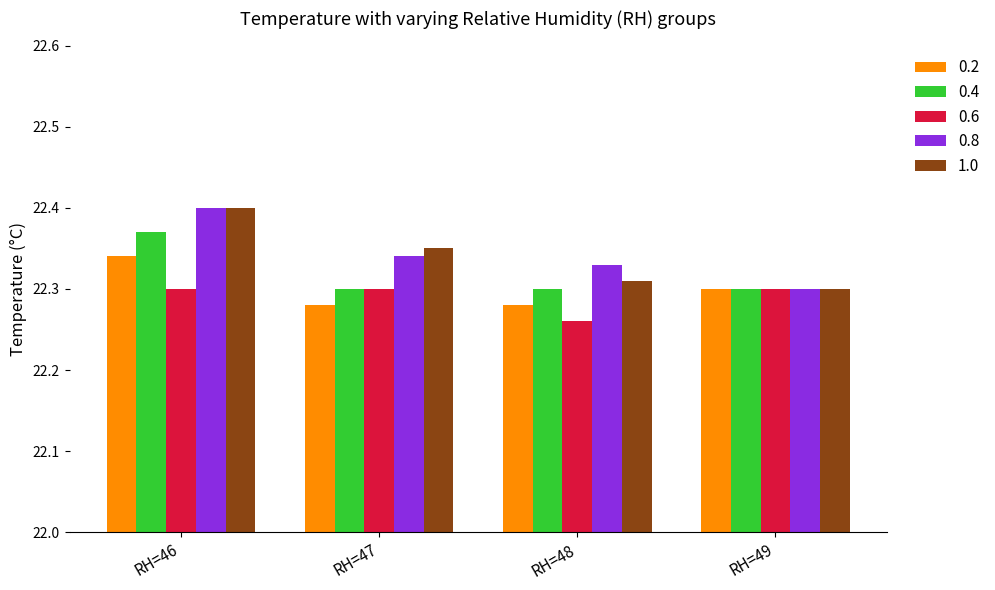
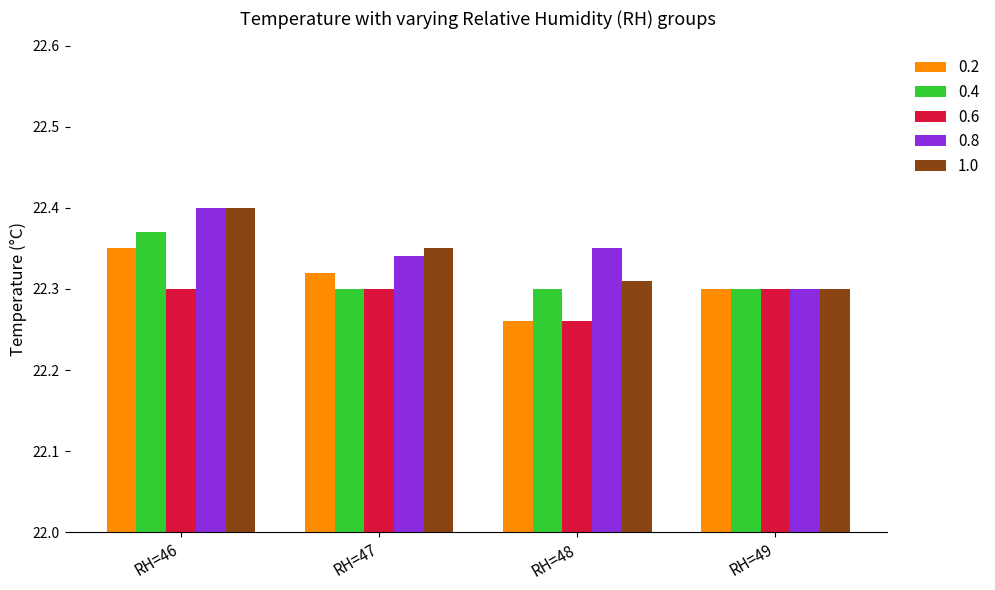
  {
    "0.2": {
-     "RH=46": 22.34,
-     "RH=47": 22.28,
-     "RH=48": 22.28,
+     "RH=46": 22.35,
+     "RH=47": 22.32,
+     "RH=48": 22.26,
      "RH=49": 22.30
    },
    "0.4": {
      "RH=46": 22.37,
      "RH=47": 22.30,
      "RH=48": 22.30,
      "RH=49": 22.30
    },
    "0.6": {
      "RH=46": 22.30,
      "RH=47": 22.30,
      "RH=48": 22.26,
      "RH=49": 22.30
    },
    "0.8": {
      "RH=46": 22.40,
      "RH=47": 22.34,
-     "RH=48": 22.33,
+     "RH=48": 22.35,
      "RH=49": 22.30
    },
    "1.0": {
      "RH=46": 22.40,
      "RH=47": 22.35,
      "RH=48": 22.31,
      "RH=49": 22.30
    }
  }
